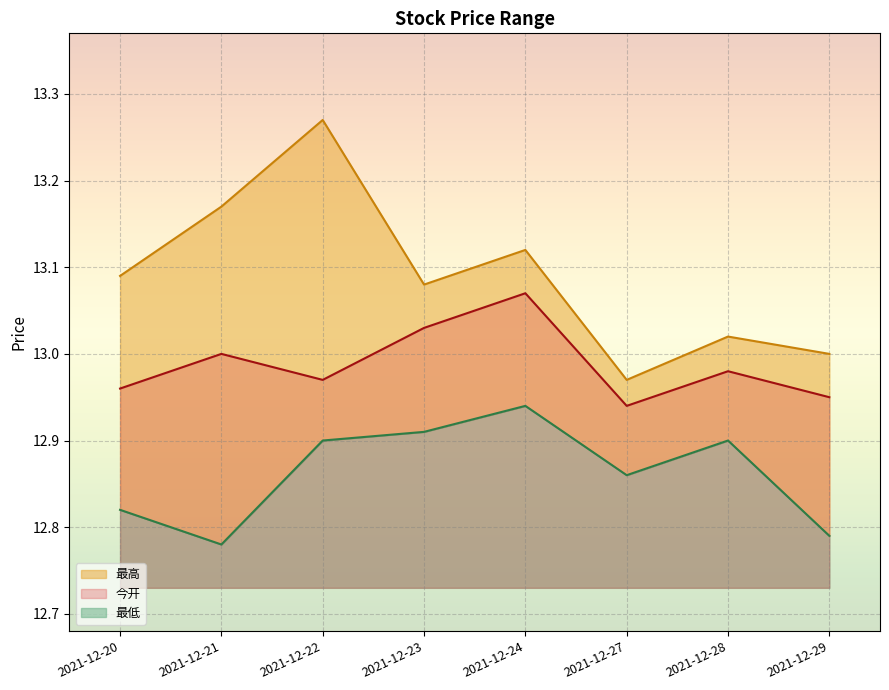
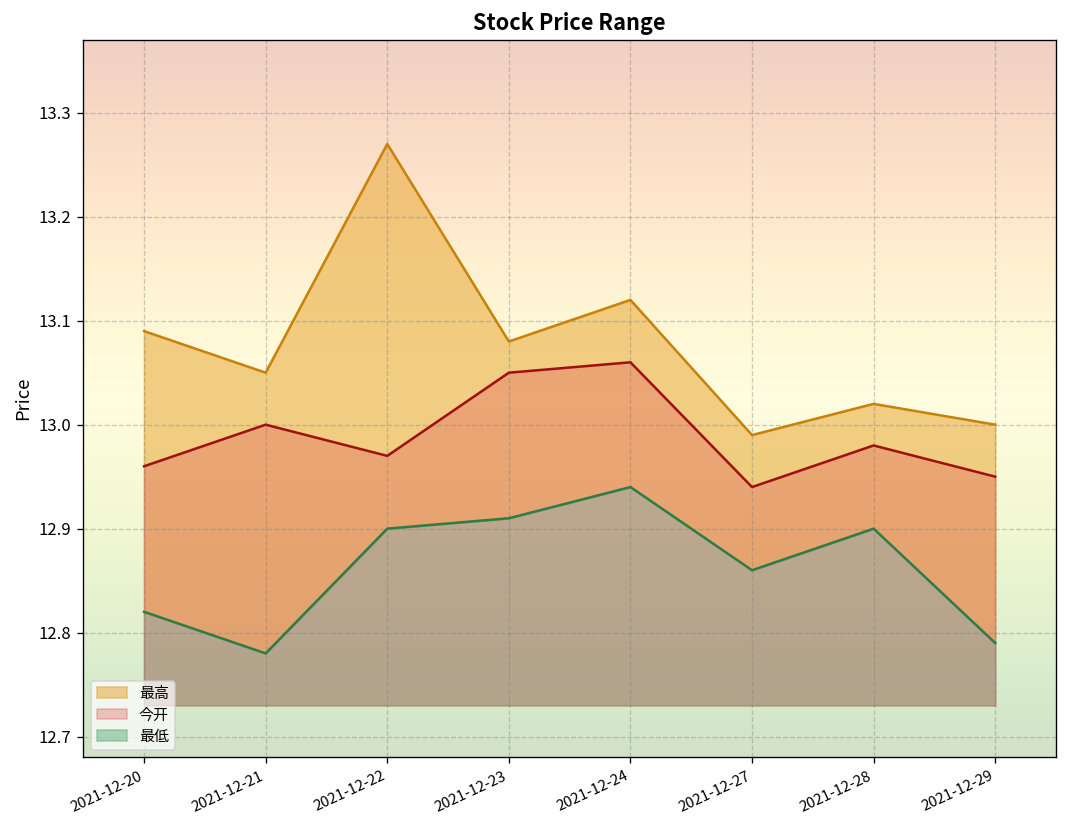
  {
    "最高": {
      "2021-12-20": 13.09,
-     "2021-12-21": 13.17,
+     "2021-12-21": 13.05,
      "2021-12-22": 13.27,
      "2021-12-23": 13.08,
      "2021-12-24": 13.12,
-     "2021-12-27": 12.97,
+     "2021-12-27": 12.99,
      "2021-12-28": 13.02,
      "2021-12-29": 13.00
    },
    "最低": {
      "2021-12-20": 12.82,
      "2021-12-21": 12.78,
      "2021-12-22": 12.90,
      "2021-12-23": 12.91,
      "2021-12-24": 12.94,
      "2021-12-27": 12.86,
      "2021-12-28": 12.90,
      "2021-12-29": 12.79
    },
    "今开": {
      "2021-12-20": 12.96,
      "2021-12-21": 13.00,
      "2021-12-22": 12.97,
-     "2021-12-23": 13.03,
-     "2021-12-24": 13.07,
+     "2021-12-23": 13.05,
+     "2021-12-24": 13.06,
      "2021-12-27": 12.94,
      "2021-12-28": 12.98,
      "2021-12-29": 12.95
    }
  }
